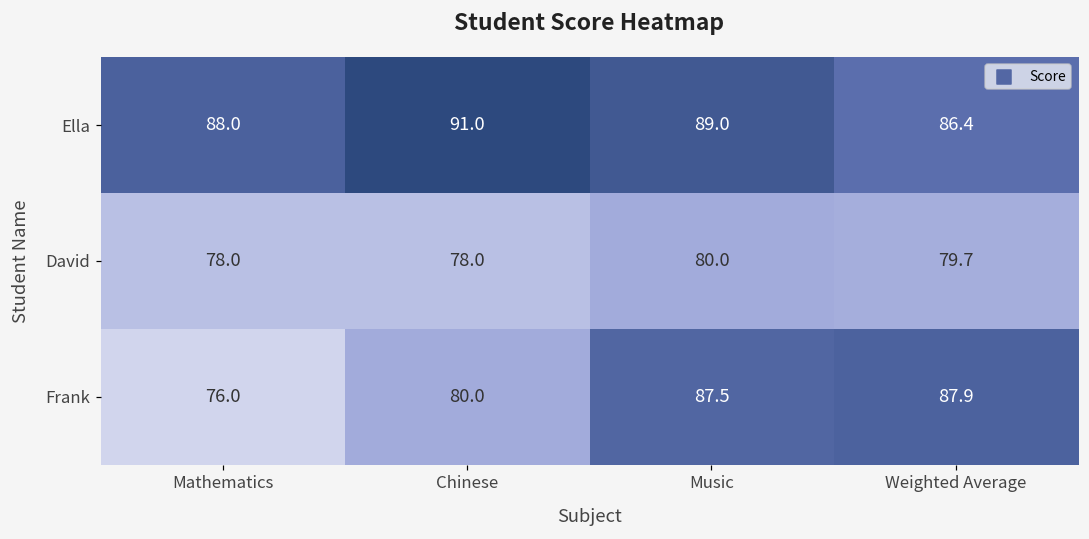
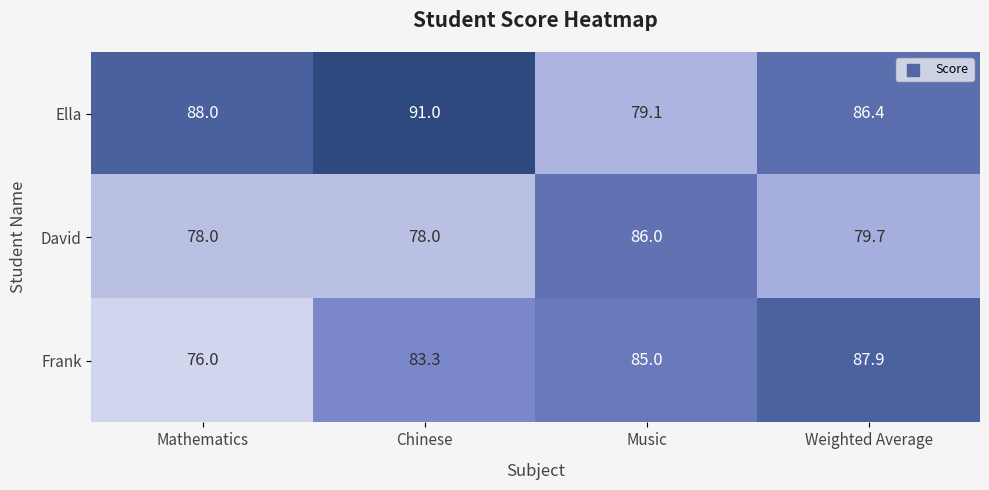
  {
    "Ella": {
      "Mathematics": 88.0,
      "Chinese": 91.0,
-     "Music": 89.0,
+     "Music": 79.1,
      "Weighted Average": 86.4
    },
    "David": {
      "Mathematics": 78.0,
      "Chinese": 78.0,
-     "Music": 80.0,
+     "Music": 86.0,
      "Weighted Average": 79.7
    },
    "Frank": {
      "Mathematics": 76.0,
-     "Chinese": 80.0,
-     "Music": 87.5,
+     "Chinese": 83.3,
+     "Music": 85.0,
      "Weighted Average": 87.9
    }
  }
